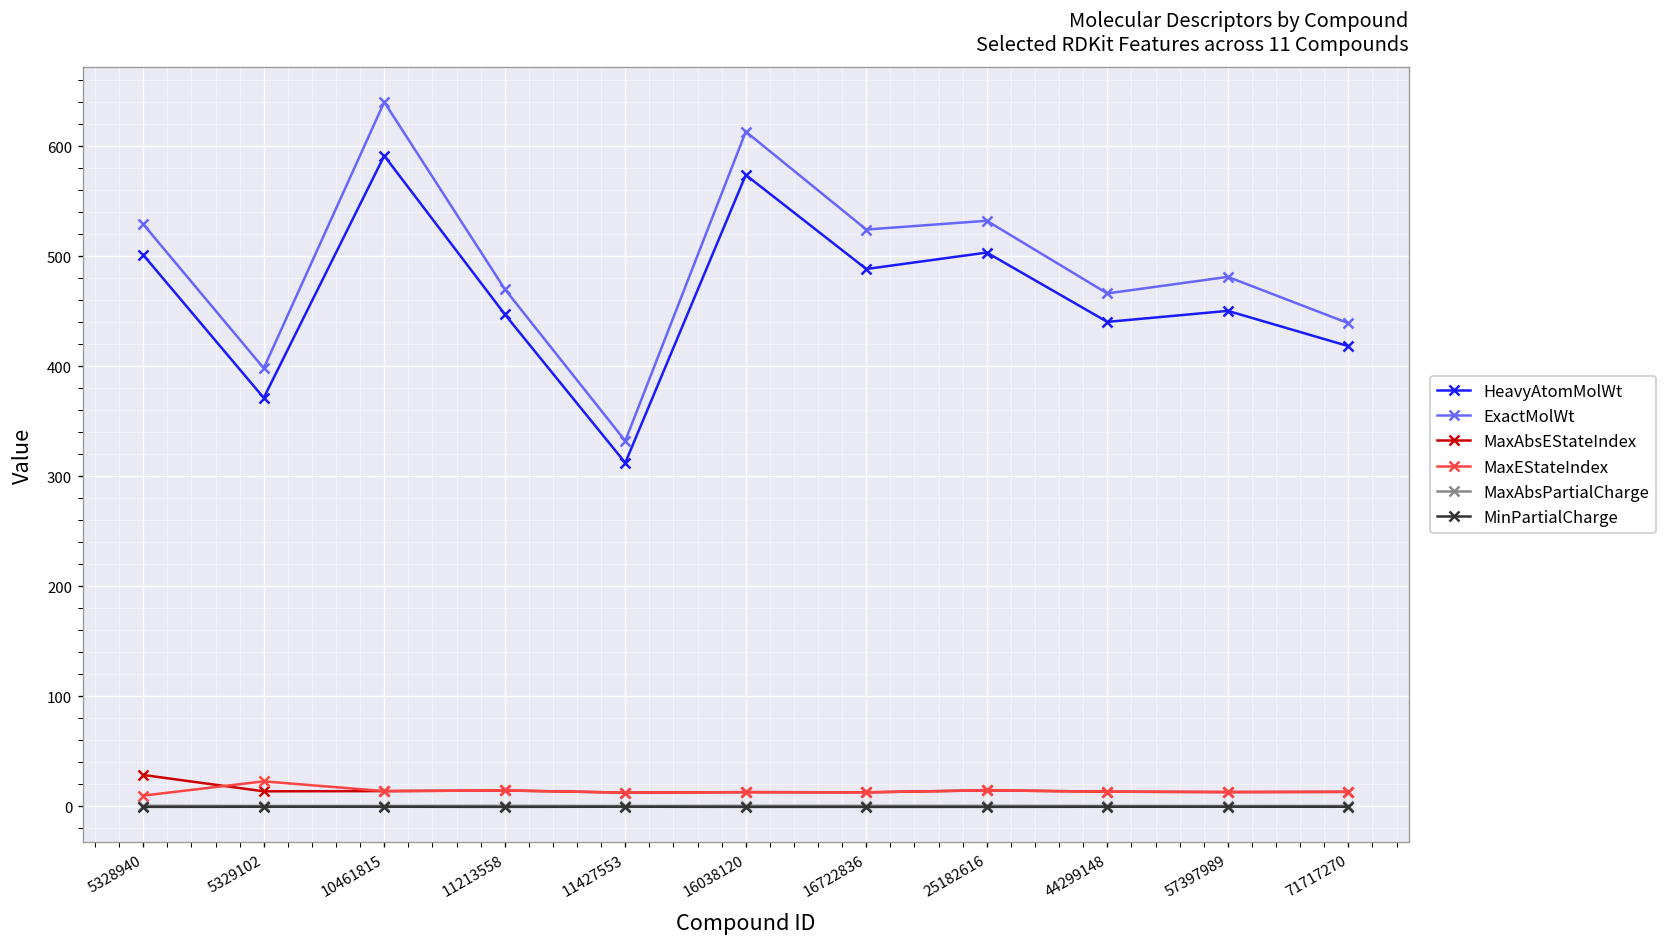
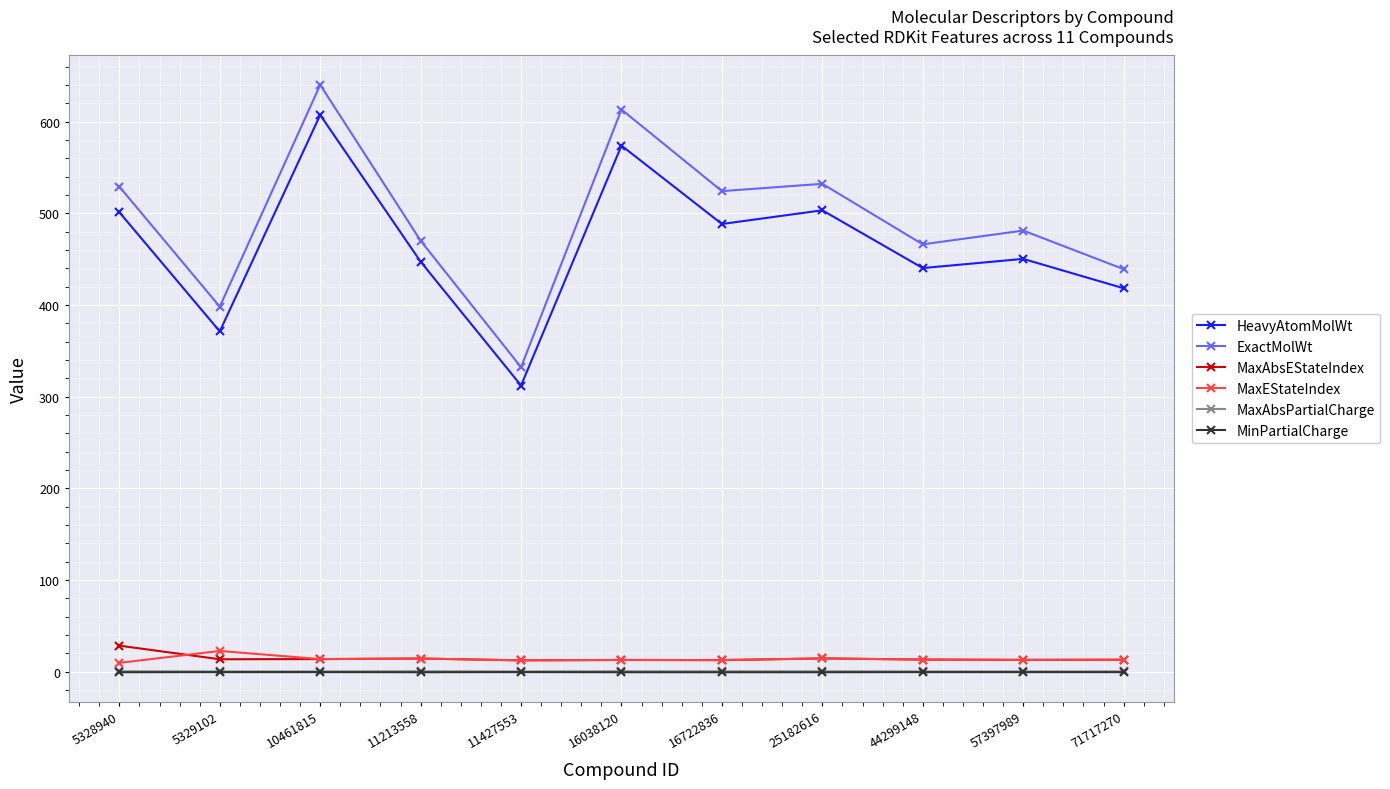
  {
    "HeavyAtomMolWt": {
      "5328940": 500,
      "5329102": 370,
-     "10461815": 590,
+     "10461815": 610,
      "11213558": 450,
      "11427553": 310,
      "16038120": 570,
      "16722836": 490,
      "25182616": 500,
      "44299148": 440,
      "57397989": 450,
      "71717270": 420
    },
    "ExactMolWt": {
      "5328940": 530,
      "5329102": 400,
      "10461815": 640,
      "11213558": 470,
      "11427553": 330,
      "16038120": 610,
      "16722836": 520,
      "25182616": 530,
      "44299148": 470,
      "57397989": 480,
      "71717270": 440
    },
    "MaxAbsEStateIndex": {
      "5328940": 30,
      "5329102": 10
    },
    "MaxEStateIndex": {
      "5328940": 10,
      "5329102": 20
    }
  }
